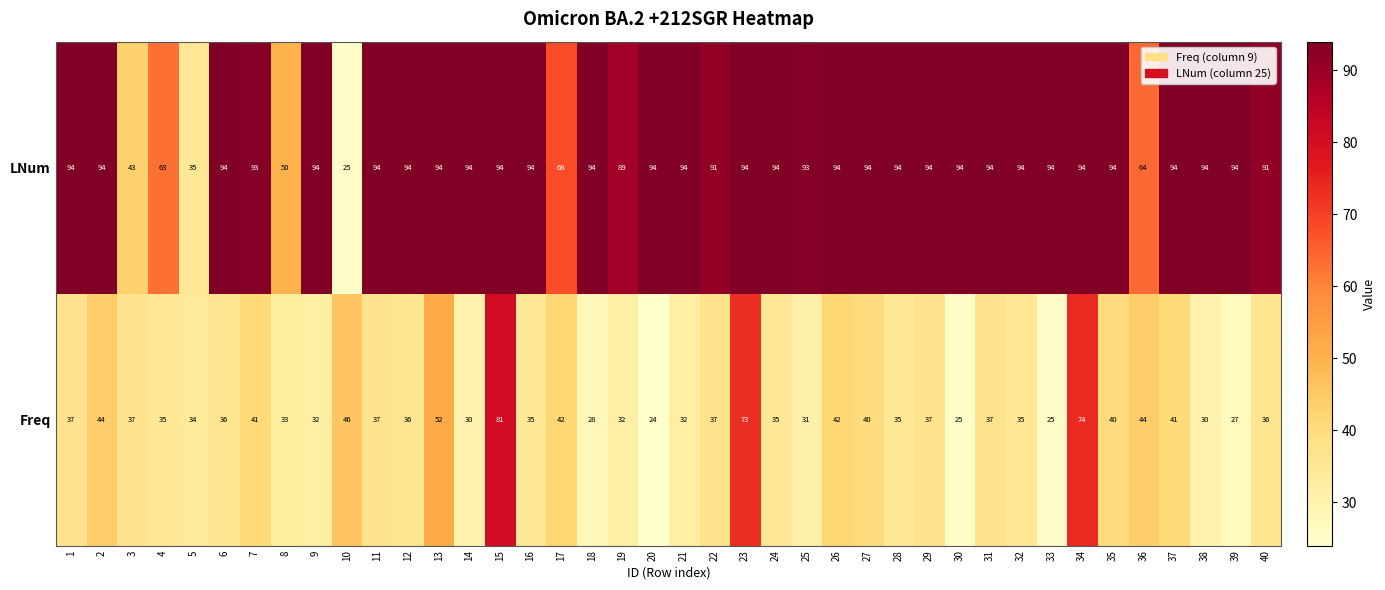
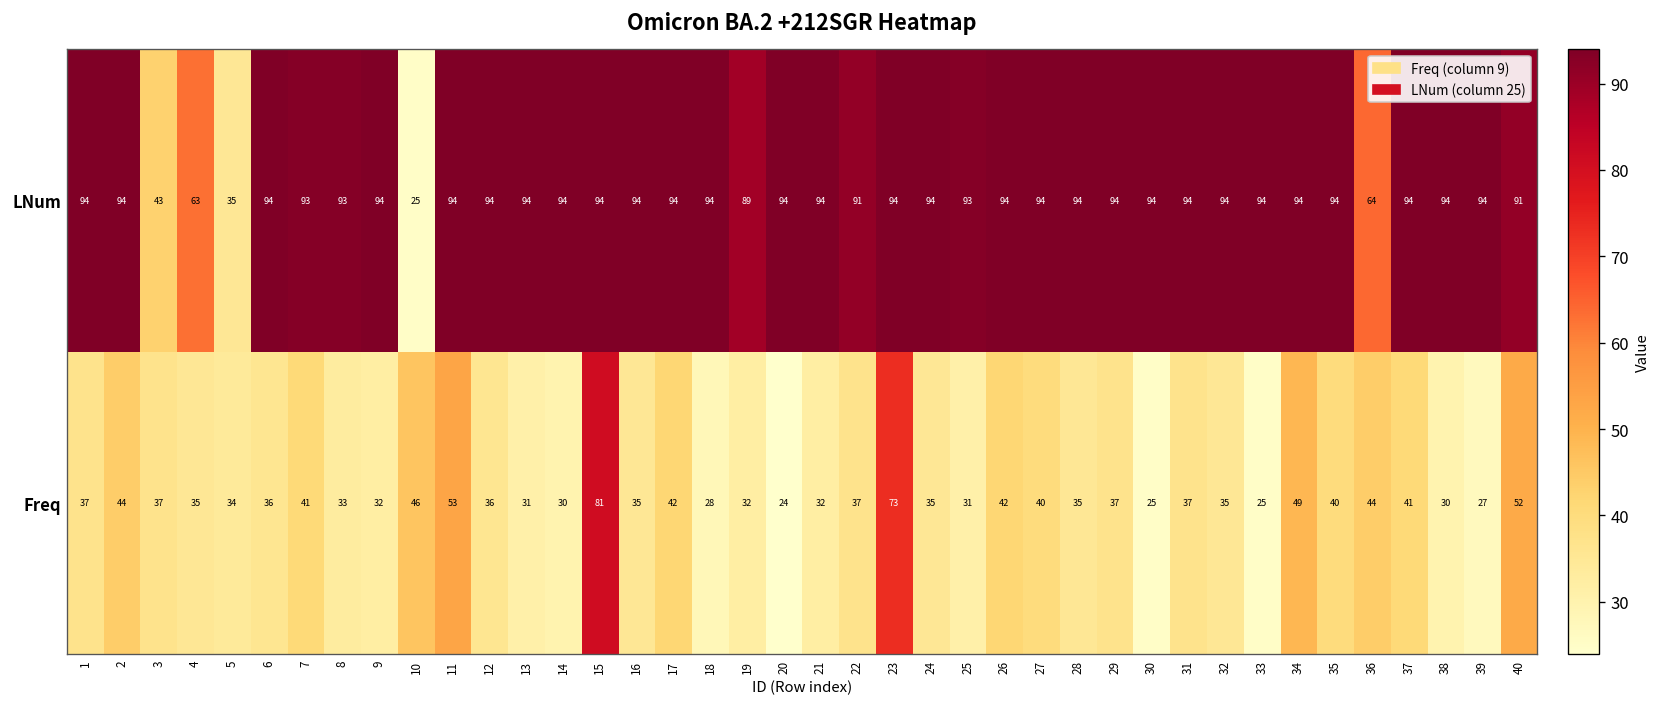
  {
    "LNum": {
      "1": 94,
      "2": 94,
      "3": 43,
      "4": 63,
      "5": 35,
      "6": 94,
      "7": 93,
-     "8": 50,
+     "8": 93,
      "9": 94,
      "10": 25,
      "11": 94,
      "12": 94,
      "13": 94,
      "14": 94,
      "15": 94,
      "16": 94,
-     "17": 68,
+     "17": 94,
      "18": 94,
      "19": 89,
      "20": 94,
      "21": 94,
      "22": 91,
      "23": 94,
      "24": 94,
      "25": 93,
      "26": 94,
      "27": 94,
      "28": 94,
      "29": 94,
      "30": 94,
      "31": 94,
      "32": 94,
      "33": 94,
      "34": 94,
      "35": 94,
      "36": 64,
      "37": 94,
      "38": 94,
      "39": 94,
      "40": 91
    },
    "Freq": {
      "1": 37,
      "2": 44,
      "3": 37,
      "4": 35,
      "5": 34,
      "6": 36,
      "7": 41,
      "8": 33,
      "9": 32,
      "10": 46,
-     "11": 37,
+     "11": 53,
      "12": 36,
-     "13": 52,
+     "13": 31,
      "14": 30,
      "15": 81,
      "16": 35,
      "17": 42,
      "18": 28,
      "19": 32,
      "20": 24,
      "21": 32,
      "22": 37,
      "23": 73,
      "24": 35,
      "25": 31,
      "26": 42,
      "27": 40,
      "28": 35,
      "29": 37,
      "30": 25,
      "31": 37,
      "32": 35,
      "33": 25,
-     "34": 74,
+     "34": 49,
      "35": 40,
      "36": 44,
      "37": 41,
      "38": 30,
      "39": 27,
-     "40": 36
+     "40": 52
    }
  }
